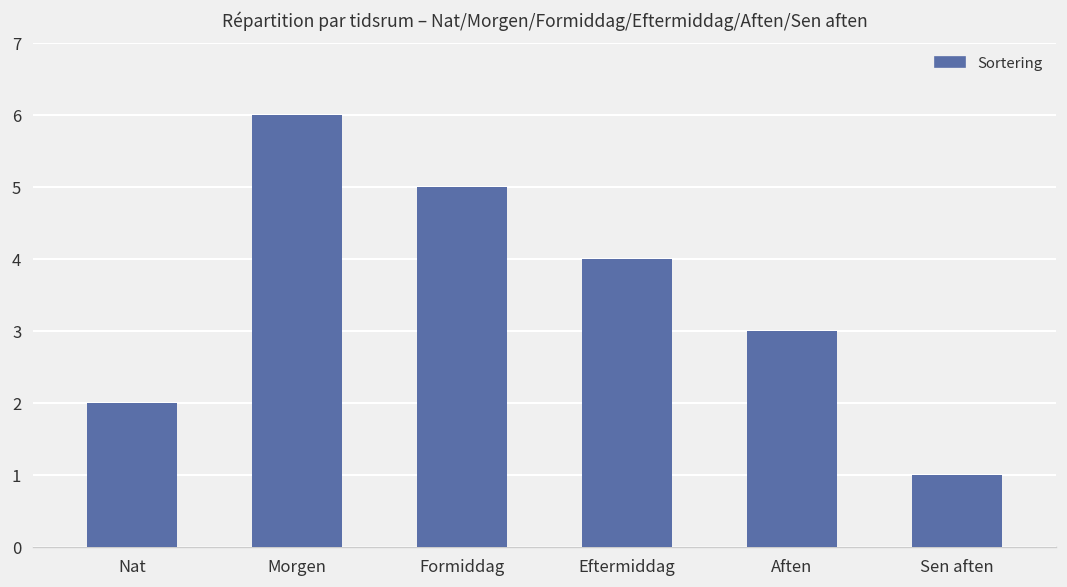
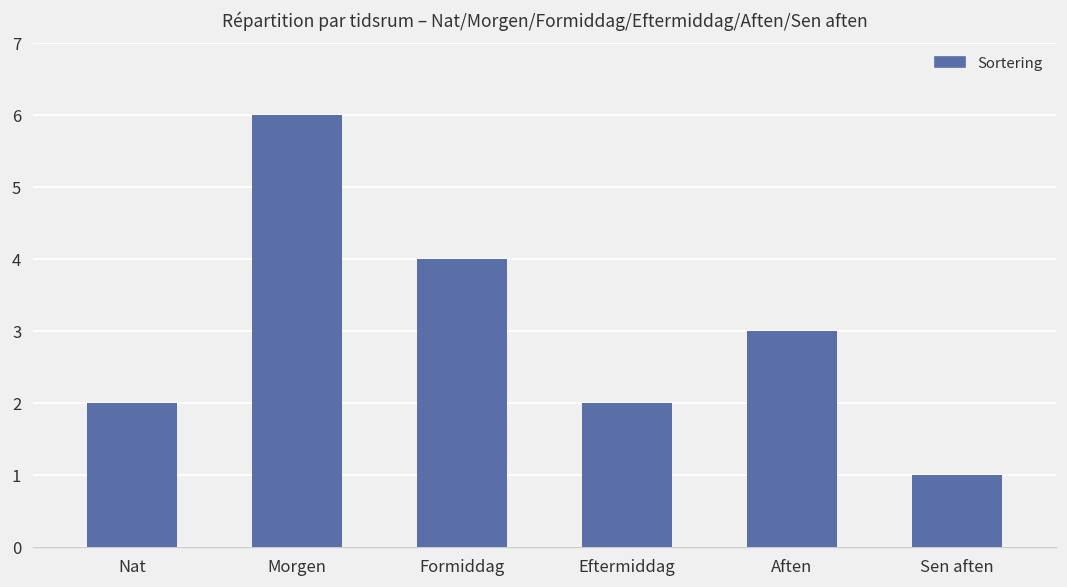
  {
    "Nat": 2,
    "Morgen": 6,
-   "Formiddag": 5,
-   "Eftermiddag": 4,
+   "Formiddag": 4,
+   "Eftermiddag": 2,
    "Aften": 3,
    "Sen aften": 1
  }
